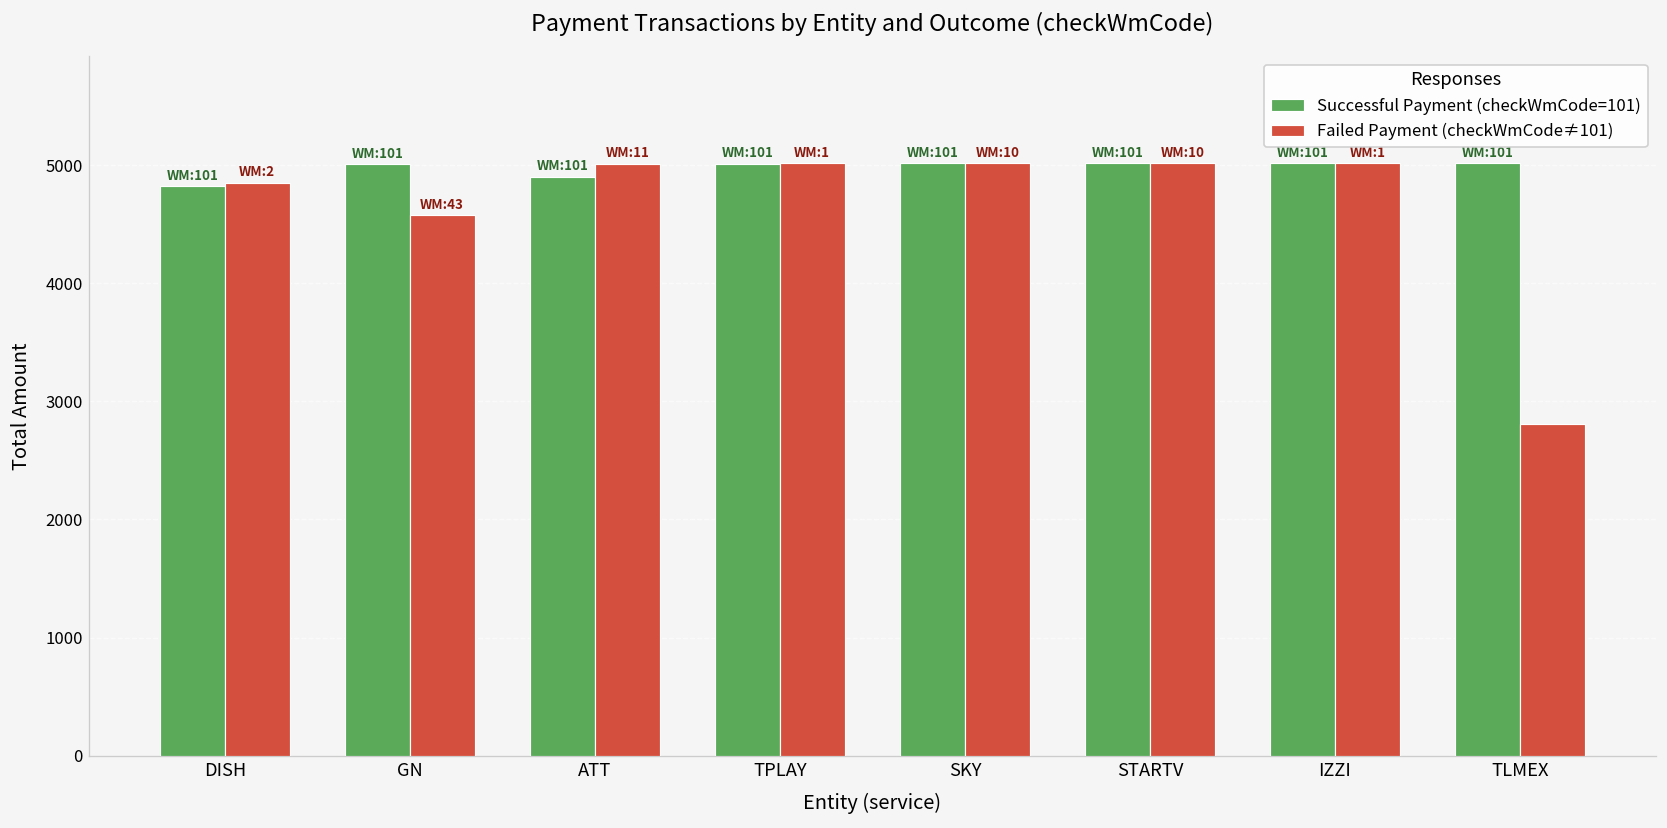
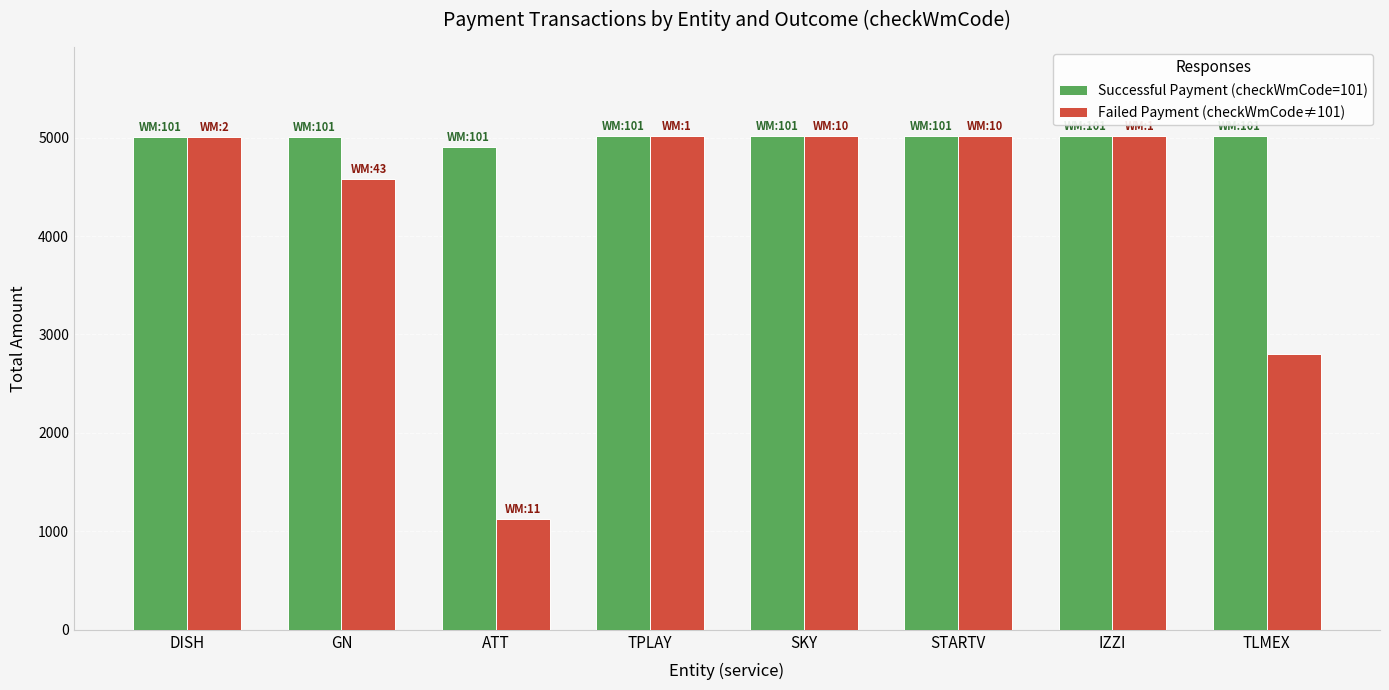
  {
    "Successful Payment (checkWmCode=101)": {
-     "DISH": 4800
+     "DISH": 5000
    },
    "Failed Payment (checkWmCode≠101)": {
-     "DISH": 4800,
-     "ATT": 5000,
+     "DISH": 5000,
+     "ATT": 1100,
      "TLMEX": 2800
    }
  }
